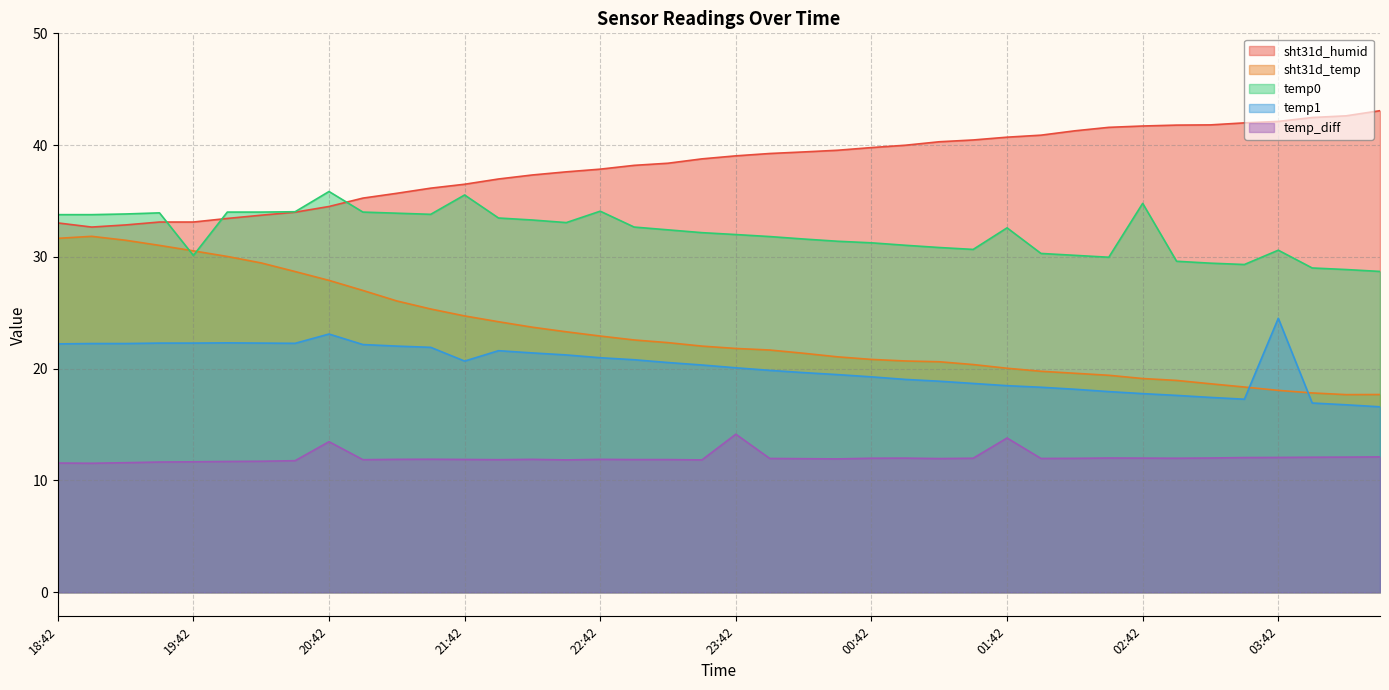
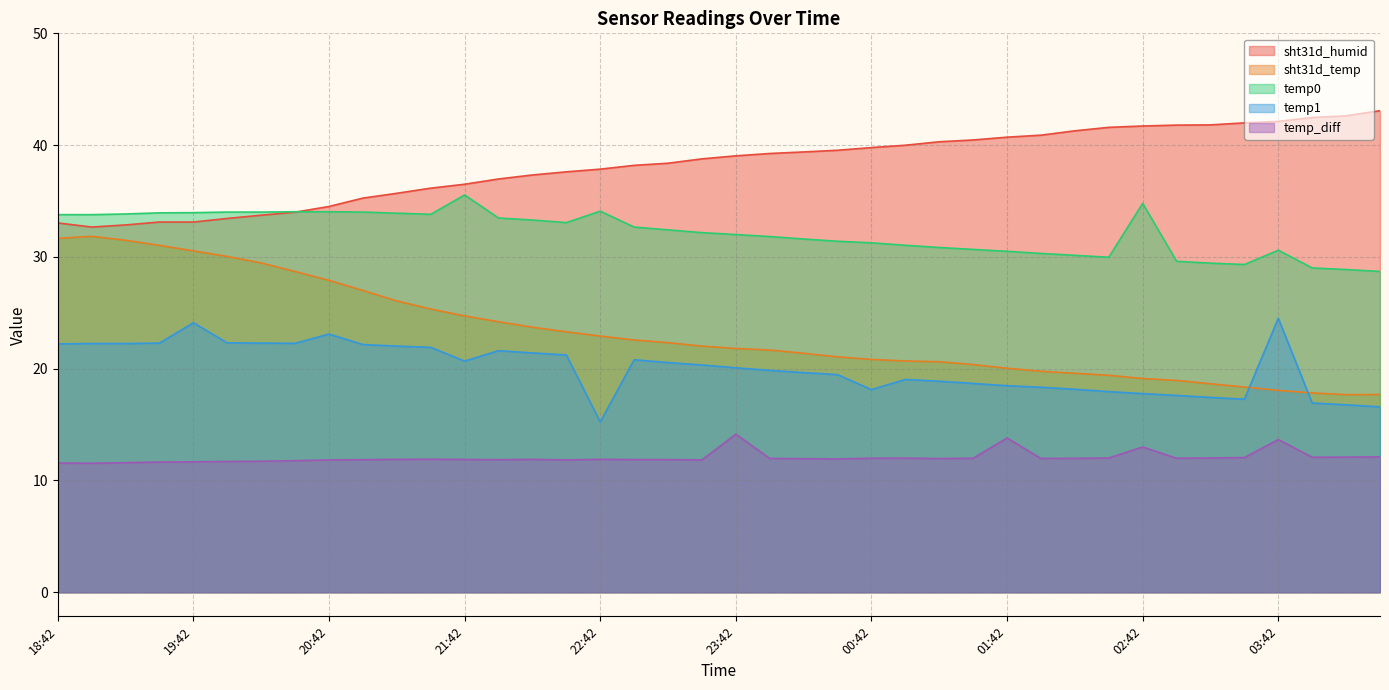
  {
    "temp0": {
      "18:42": 33.8,
-     "19:42": 30.1,
-     "20:42": 35.9,
+     "19:42": 34.0,
+     "20:42": 34.0,
      "21:42": 35.5,
      "22:42": 34.1,
      "23:42": 32.0,
      "00:42": 31.3,
-     "01:42": 32.6,
+     "01:42": 30.5,
      "02:42": 34.8,
      "03:42": 30.6
    },
    "temp1": {
      "18:42": 22.2,
-     "19:42": 22.3,
+     "19:42": 24.1,
      "20:42": 23.1,
      "21:42": 20.7,
-     "22:42": 21.0,
+     "22:42": 15.2,
      "23:42": 20.1,
-     "00:42": 19.3,
+     "00:42": 18.1,
      "01:42": 18.5,
      "02:42": 17.8,
      "03:42": 24.5
    },
    "temp_diff": {
      "18:42": 11.6,
      "19:42": 11.7,
-     "20:42": 13.5,
+     "20:42": 11.8,
      "21:42": 11.9,
      "22:42": 11.9,
      "23:42": 14.1,
      "00:42": 12.0,
      "01:42": 13.8,
-     "02:42": 12,
-     "03:42": 12.1
+     "02:42": 13,
+     "03:42": 13.7
    }
  }
